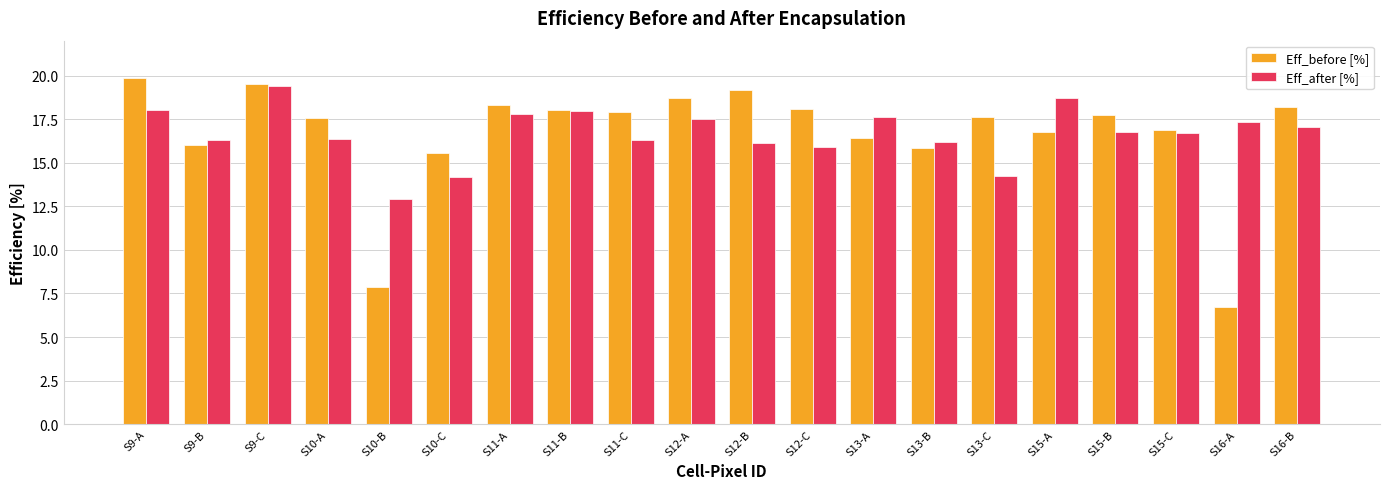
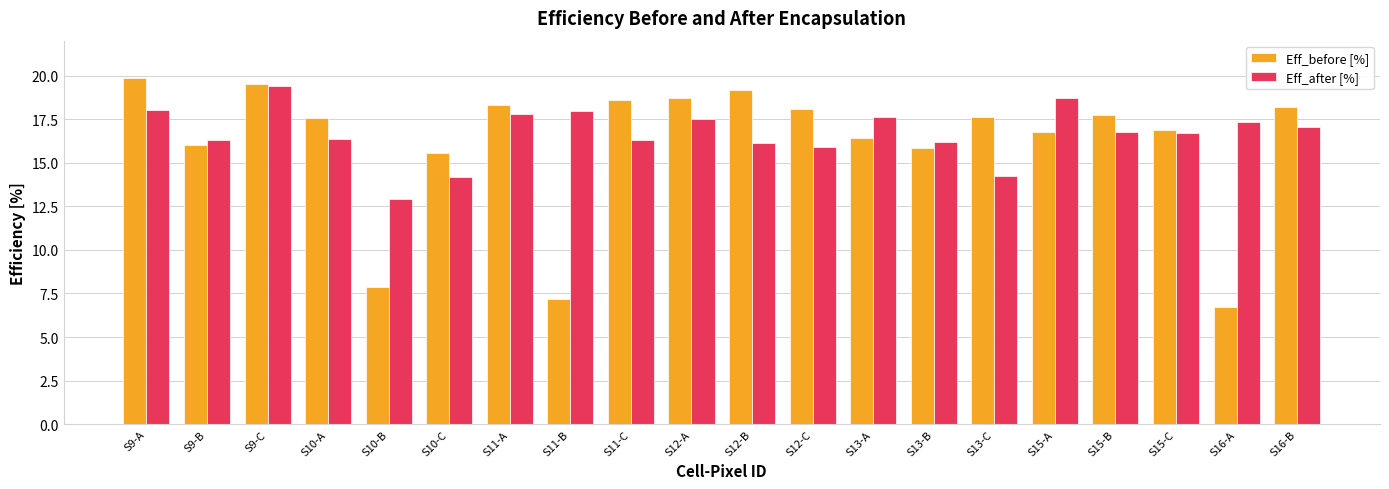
  {
    "Eff_before [%]": {
      "S9-A": 19.9,
      "S9-B": 16.0,
      "S9-C": 19.5,
      "S10-A": 17.6,
      "S10-B": 7.8,
      "S10-C": 15.6,
      "S11-A": 18.3,
-     "S11-B": 18.0,
-     "S11-C": 17.9,
+     "S11-B": 7.2,
+     "S11-C": 18.6,
      "S12-A": 18.7,
      "S12-B": 19.2,
      "S12-C": 18.1,
      "S13-A": 16.4,
      "S13-B": 15.9,
      "S13-C": 17.6,
      "S15-A": 16.8,
      "S15-B": 17.7,
      "S15-C": 16.9,
      "S16-A": 6.7,
      "S16-B": 18.2
    },
    "Eff_after [%]": {
      "S9-A": 18.0,
      "S9-B": 16.3,
      "S9-C": 19.4,
      "S10-A": 16.3,
      "S10-B": 12.9,
      "S10-C": 14.2,
      "S11-A": 17.8,
      "S11-B": 18.0,
      "S11-C": 16.3,
      "S12-A": 17.5,
      "S12-B": 16.1,
      "S12-C": 15.9,
      "S13-A": 17.6,
      "S13-B": 16.2,
      "S13-C": 14.2,
      "S15-A": 18.7,
      "S15-B": 16.8,
      "S15-C": 16.7,
      "S16-A": 17.4,
      "S16-B": 17.1
    }
  }
